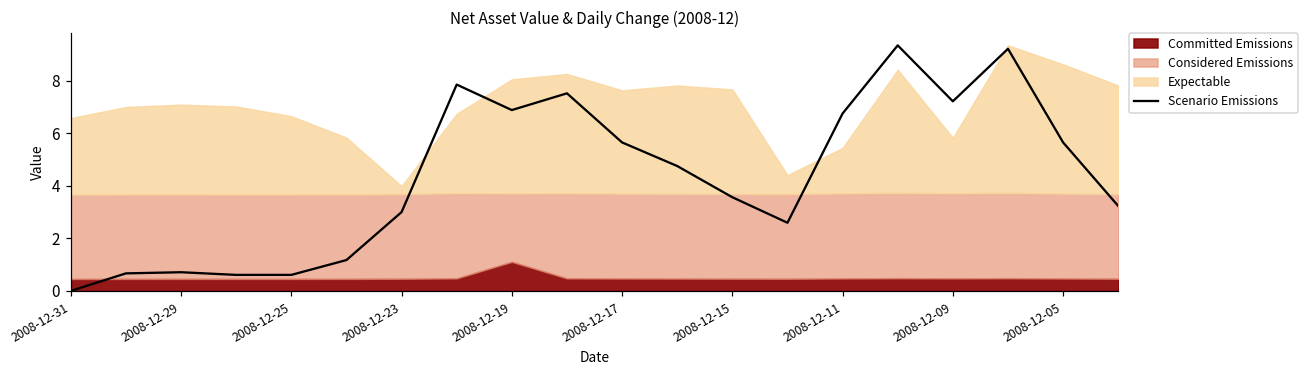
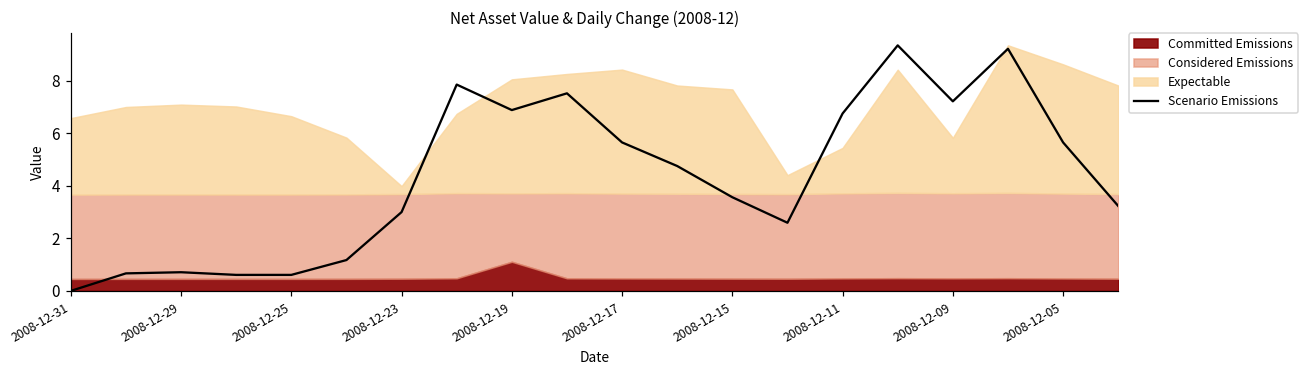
  {
    "Scenario Emissions": {
      "2008-12-31": 0.0,
      "2008-12-29": 0.7,
      "2008-12-25": 0.6,
      "2008-12-23": 3.0,
      "2008-12-19": 6.9,
      "2008-12-17": 5.7,
      "2008-12-15": 3.6,
      "2008-12-11": 6.8,
      "2008-12-09": 7.2,
      "2008-12-05": 5.7
    },
    "Committed Emissions": {
      "2008-12-31": 0.5,
      "2008-12-29": 0.5,
      "2008-12-25": 0.5,
      "2008-12-23": 0.5,
      "2008-12-19": 1.1,
      "2008-12-17": 0.5,
      "2008-12-15": 0.5,
      "2008-12-11": 0.5,
      "2008-12-09": 0.5,
      "2008-12-05": 0.5
    },
    "Expectable": {
      "2008-12-31": 2.9,
      "2008-12-29": 3.4,
      "2008-12-25": 3.0,
      "2008-12-23": 0.3,
      "2008-12-19": 4.3,
-     "2008-12-17": 3.9,
+     "2008-12-17": 4.7,
      "2008-12-15": 4.0,
      "2008-12-11": 1.7,
      "2008-12-09": 2.1,
      "2008-12-05": 4.9
    }
  }
